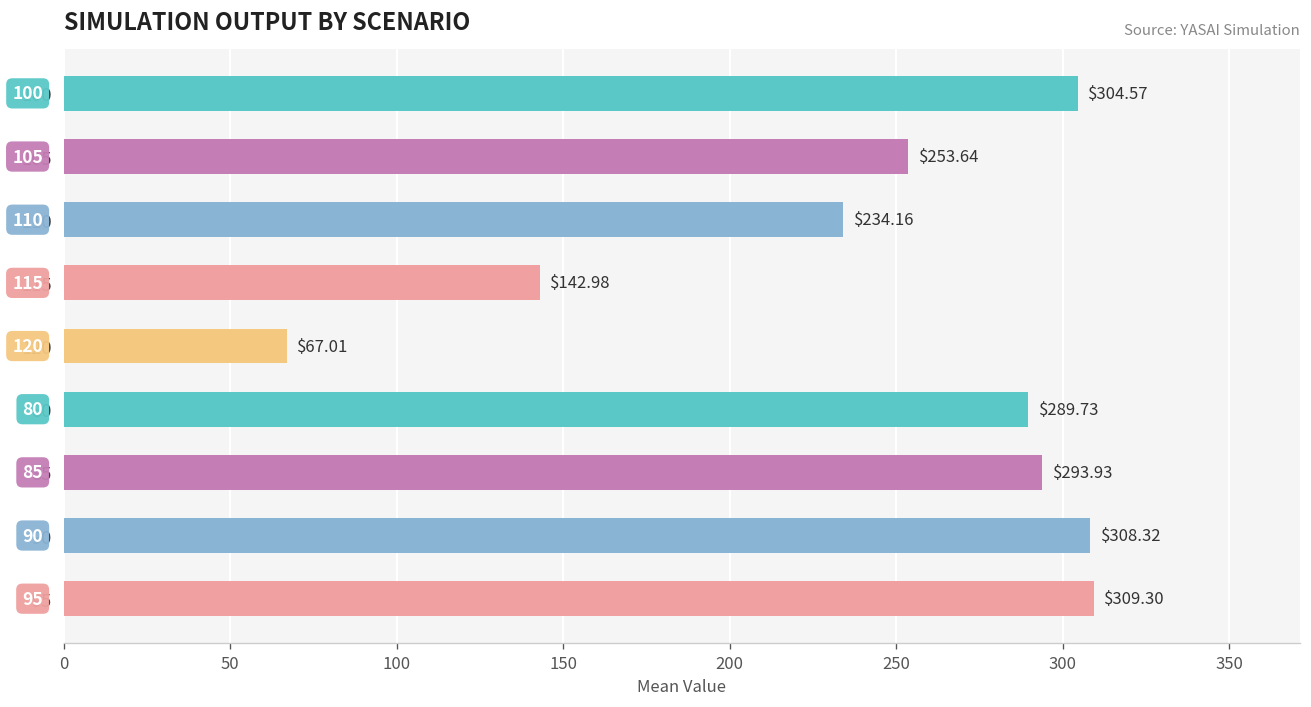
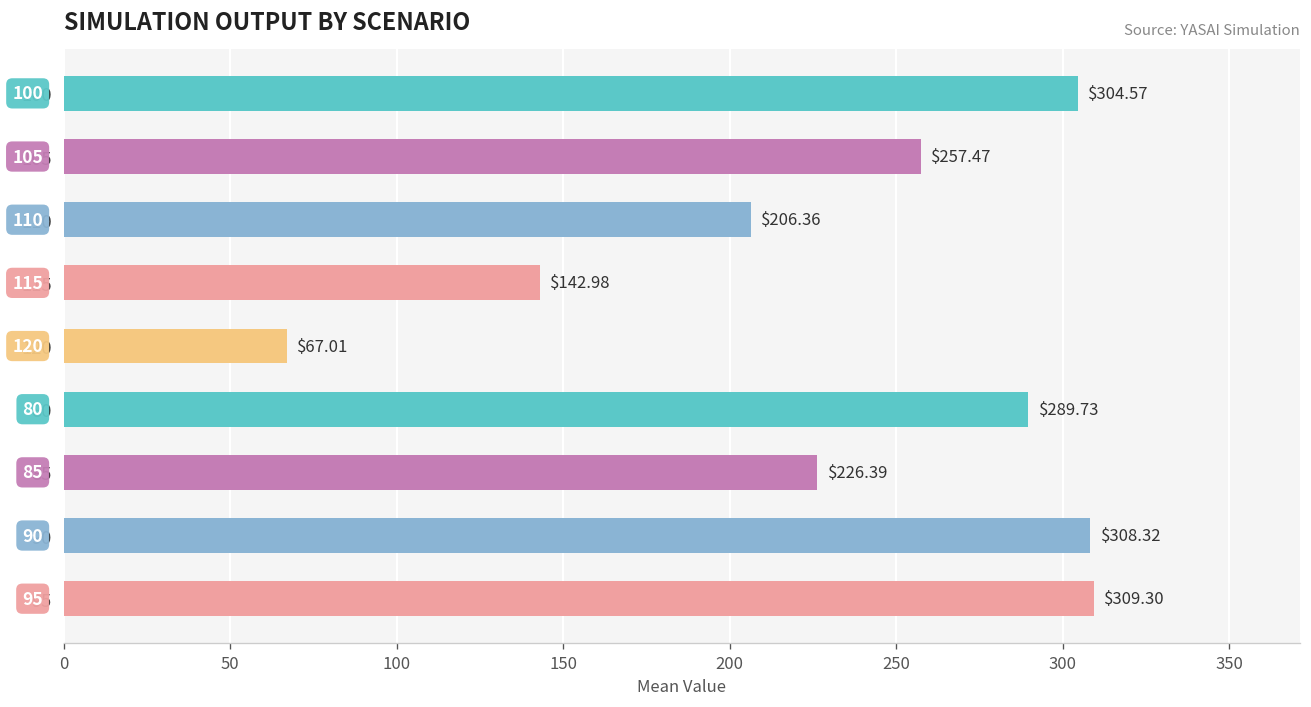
  {
    "100": "$304.57",
-   "105": "$253.64",
-   "110": "$234.16",
+   "105": "$257.47",
+   "110": "$206.36",
    "115": "$142.98",
    "120": "$67.01",
    "80": "$289.73",
-   "85": "$293.93",
+   "85": "$226.39",
    "90": "$308.32",
    "95": "$309.30"
  }
